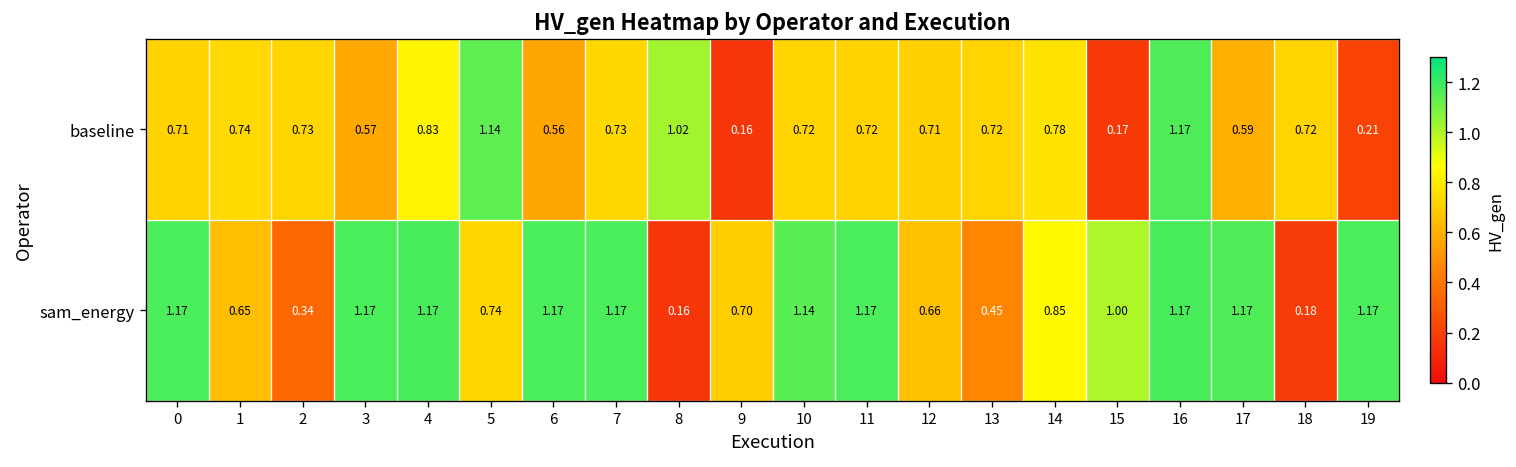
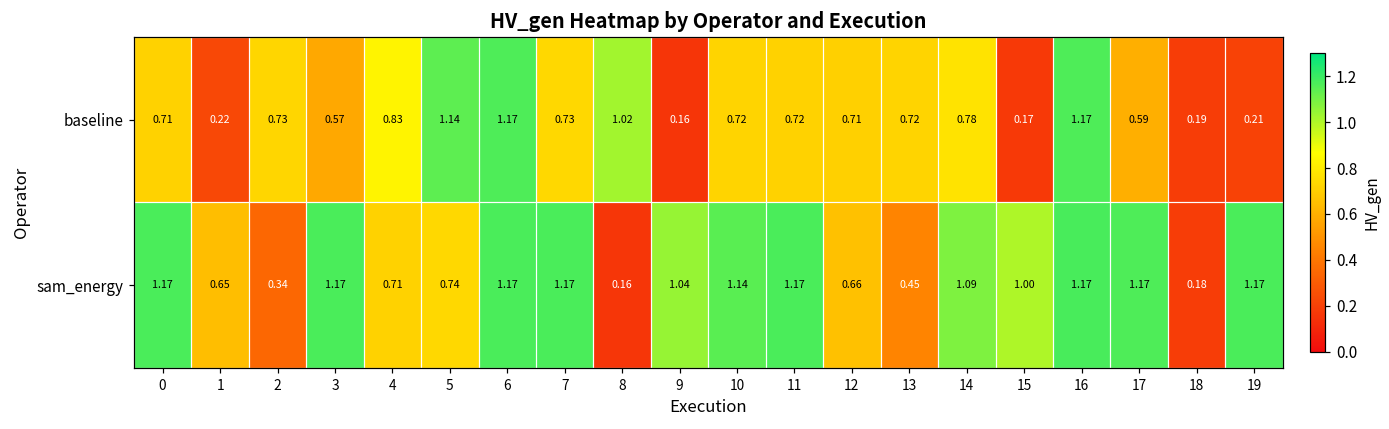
  {
    "baseline": {
      "0": 0.71,
-     "1": 0.74,
+     "1": 0.22,
      "2": 0.73,
      "3": 0.57,
      "4": 0.83,
      "5": 1.14,
-     "6": 0.56,
+     "6": 1.17,
      "7": 0.73,
      "8": 1.02,
      "9": 0.16,
      "10": 0.72,
      "11": 0.72,
      "12": 0.71,
      "13": 0.72,
      "14": 0.78,
      "15": 0.17,
      "16": 1.17,
      "17": 0.59,
-     "18": 0.72,
+     "18": 0.19,
      "19": 0.21
    },
    "sam_energy": {
      "0": 1.17,
      "1": 0.65,
      "2": 0.34,
      "3": 1.17,
-     "4": 1.17,
+     "4": 0.71,
      "5": 0.74,
      "6": 1.17,
      "7": 1.17,
      "8": 0.16,
-     "9": 0.70,
+     "9": 1.04,
      "10": 1.14,
      "11": 1.17,
      "12": 0.66,
      "13": 0.45,
-     "14": 0.85,
+     "14": 1.09,
      "15": 1.00,
      "16": 1.17,
      "17": 1.17,
      "18": 0.18,
      "19": 1.17
    }
  }
